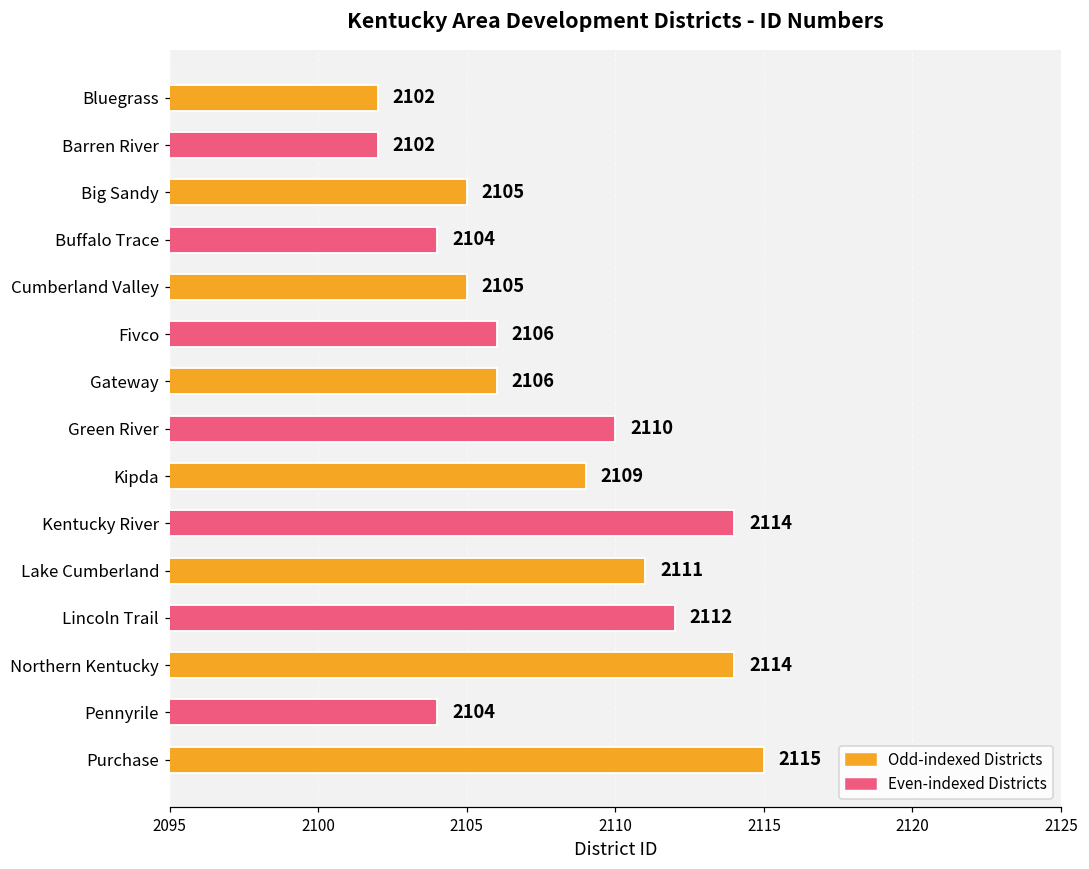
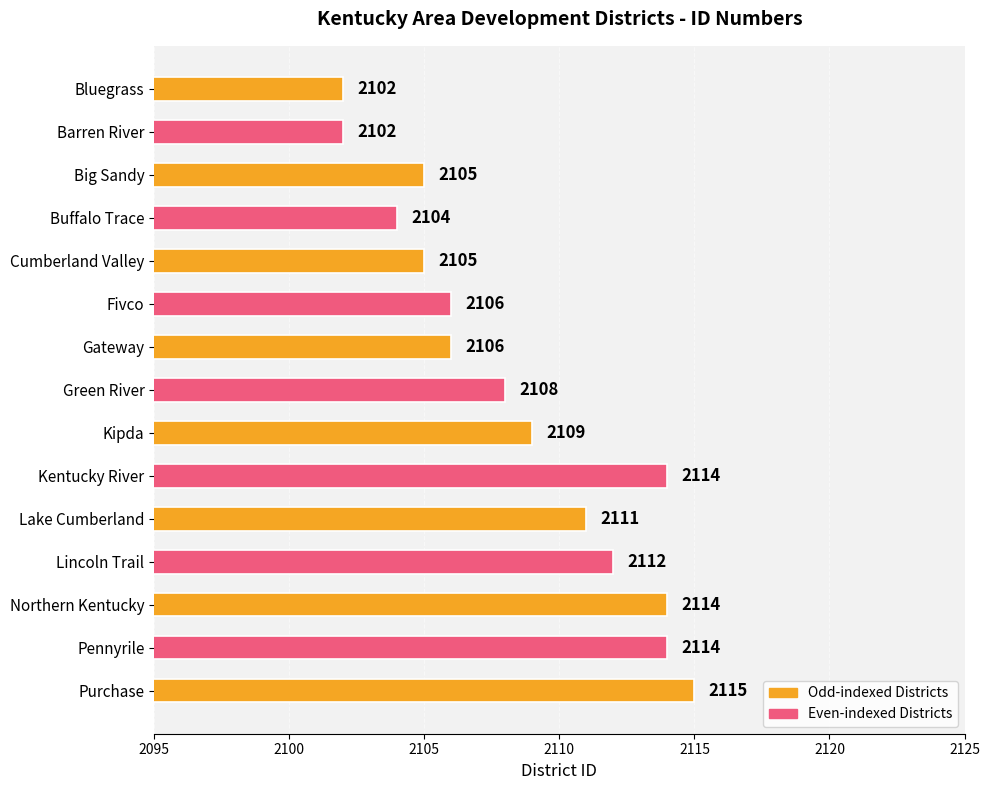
  {
    "Bluegrass": 2102,
    "Barren River": 2102,
    "Big Sandy": 2105,
    "Buffalo Trace": 2104,
    "Cumberland Valley": 2105,
    "Fivco": 2106,
    "Gateway": 2106,
-   "Green River": 2110,
+   "Green River": 2108,
    "Kipda": 2109,
    "Kentucky River": 2114,
    "Lake Cumberland": 2111,
    "Lincoln Trail": 2112,
    "Northern Kentucky": 2114,
-   "Pennyrile": 2104,
+   "Pennyrile": 2114,
    "Purchase": 2115
  }
